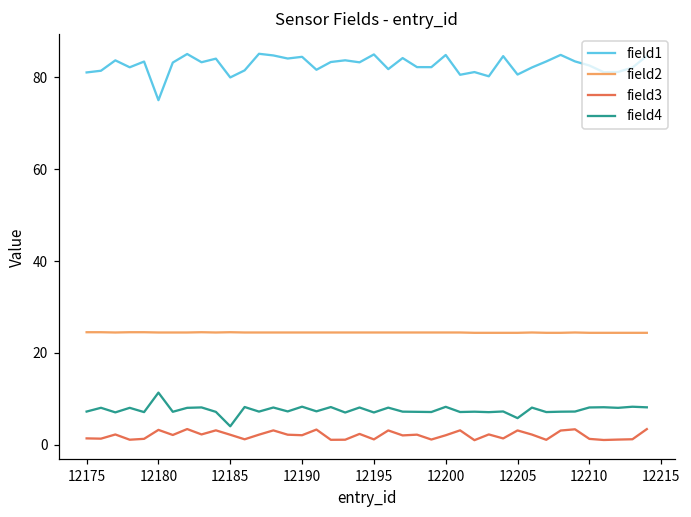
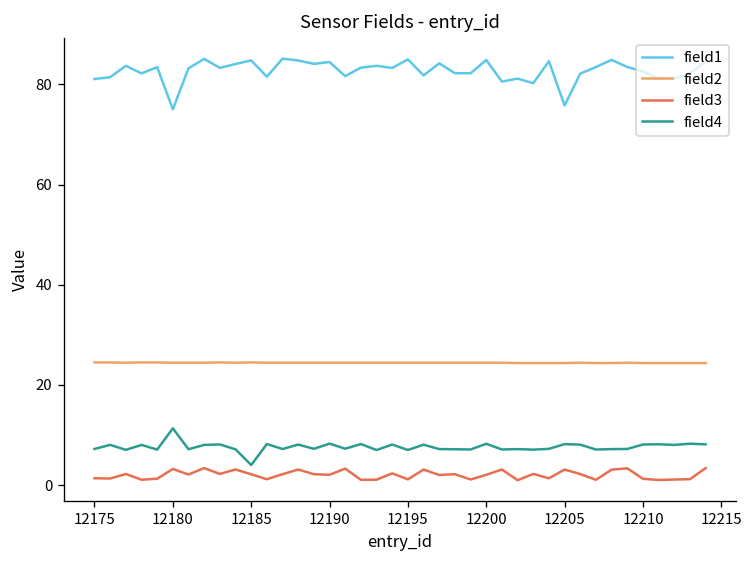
  {
    "field1": {
      "12175": 81,
      "12180": 75,
-     "12185": 80,
+     "12185": 85,
      "12190": 84,
      "12195": 85,
      "12200": 85,
-     "12205": 81
+     "12205": 76
    },
    "field4": {
      "12175": 7,
      "12180": 11,
      "12185": 4,
      "12190": 8,
      "12195": 7,
      "12200": 8,
-     "12205": 6,
+     "12205": 8,
      "12210": 8
    }
  }
